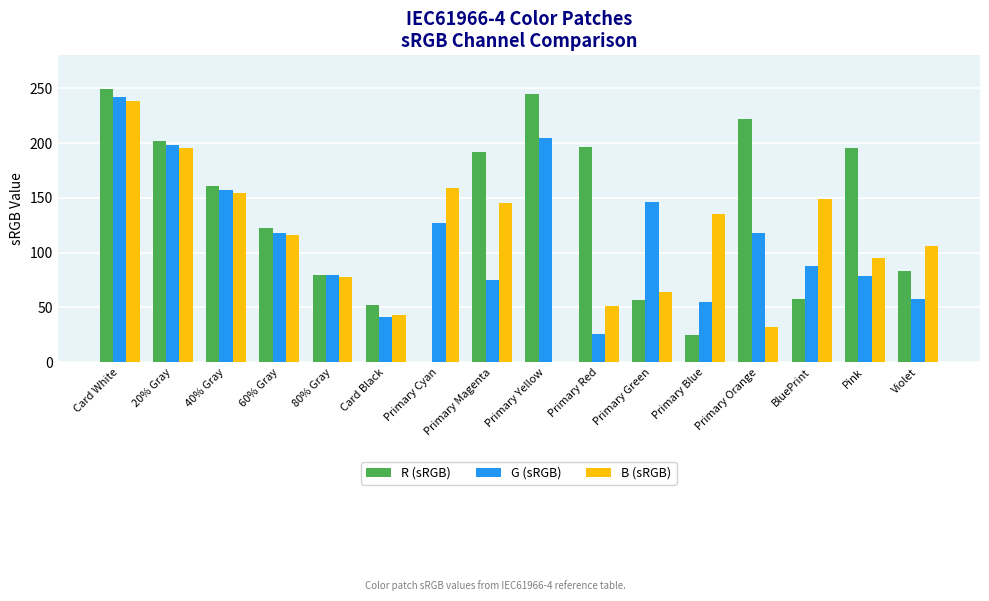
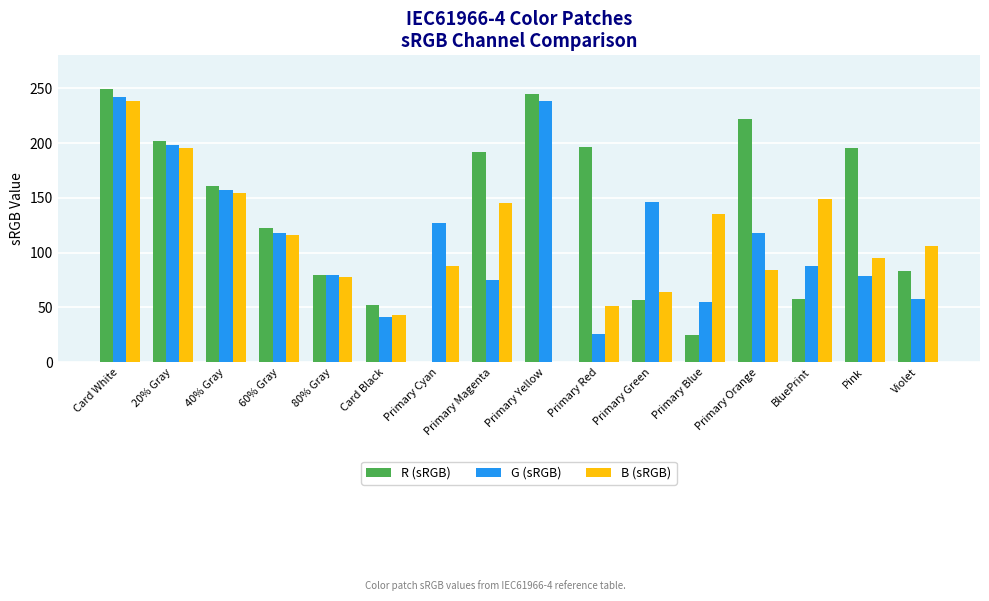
  {
    "R (sRGB)": {
      "Card White": 249,
      "20% Gray": 202,
      "40% Gray": 161,
      "60% Gray": 122,
      "80% Gray": 80,
      "Card Black": 52,
      "Primary Cyan": 0,
      "Primary Magenta": 192,
      "Primary Yellow": 245,
      "Primary Red": 196,
      "Primary Green": 57,
      "Primary Blue": 25,
      "Primary Orange": 222,
      "BluePrint": 58,
      "Pink": 195,
      "Violet": 83
    },
    "G (sRGB)": {
      "Card White": 242,
      "20% Gray": 198,
      "40% Gray": 157,
      "60% Gray": 118,
      "80% Gray": 80,
      "Card Black": 41,
      "Primary Cyan": 127,
      "Primary Magenta": 75,
-     "Primary Yellow": 205,
+     "Primary Yellow": 238,
      "Primary Red": 26,
      "Primary Green": 146,
      "Primary Blue": 55,
      "Primary Orange": 118,
      "BluePrint": 88,
      "Pink": 79,
      "Violet": 58
    },
    "B (sRGB)": {
      "Card White": 238,
      "20% Gray": 195,
      "40% Gray": 154,
      "60% Gray": 116,
      "80% Gray": 78,
      "Card Black": 43,
-     "Primary Cyan": 159,
+     "Primary Cyan": 88,
      "Primary Magenta": 145,
      "Primary Yellow": 0,
      "Primary Red": 51,
      "Primary Green": 64,
      "Primary Blue": 135,
-     "Primary Orange": 32,
+     "Primary Orange": 84,
      "BluePrint": 149,
      "Pink": 95,
      "Violet": 106
    }
  }
